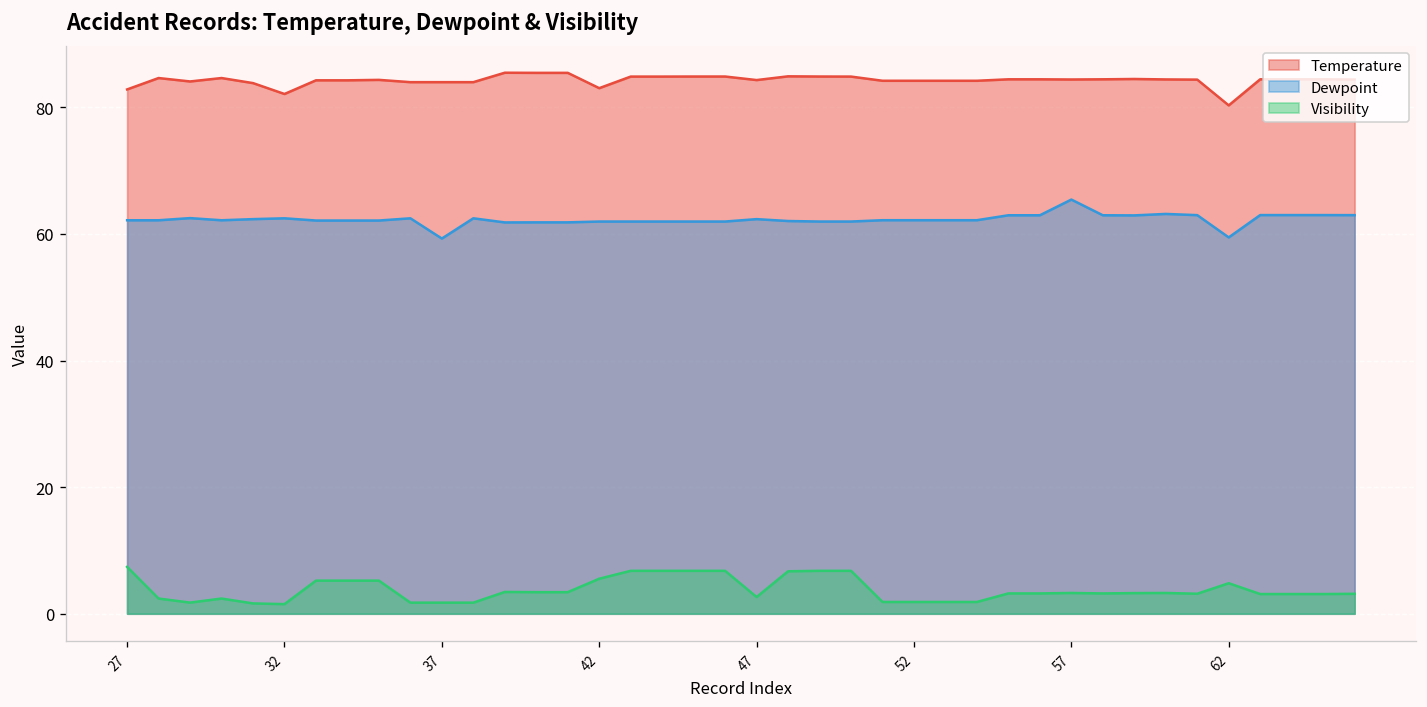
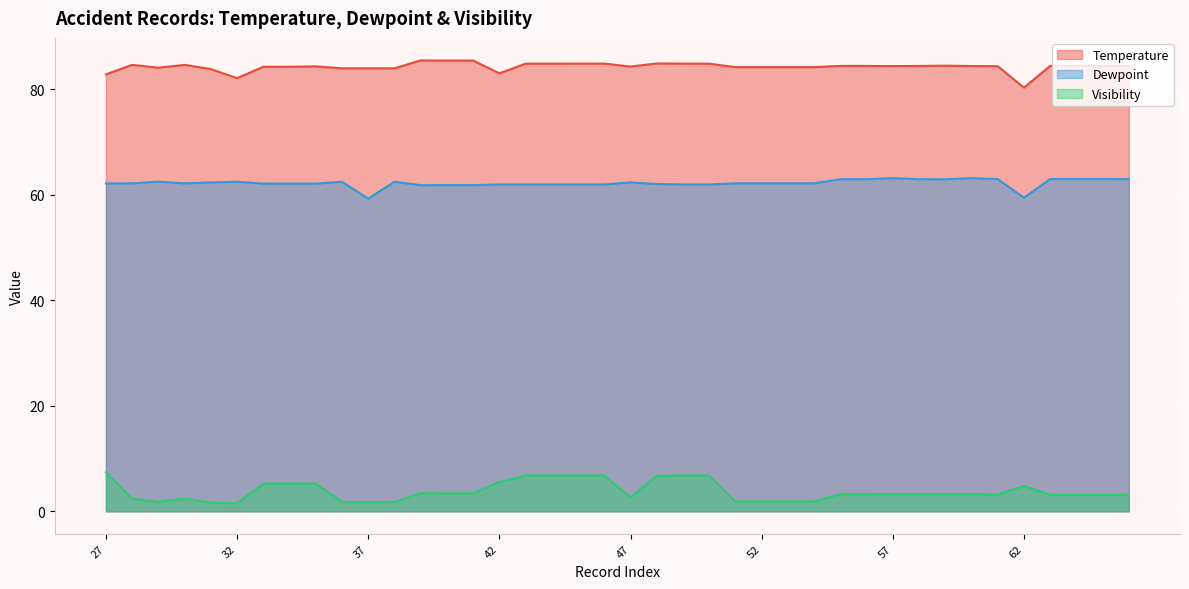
  {
    "Temperature": {
      "27": 83,
      "32": 82,
      "37": 84,
      "42": 83,
      "47": 84,
      "52": 84,
      "57": 84,
      "62": 80
    },
    "Dewpoint": {
      "27": 62,
      "32": 62,
      "37": 59,
      "42": 62,
      "47": 62,
      "52": 62,
-     "57": 65,
+     "57": 63,
      "62": 59
    },
    "Visibility": {
      "27": 7,
      "32": 2,
      "37": 2,
      "42": 6,
      "47": 3,
      "52": 2,
      "57": 3,
      "62": 5
    }
  }
